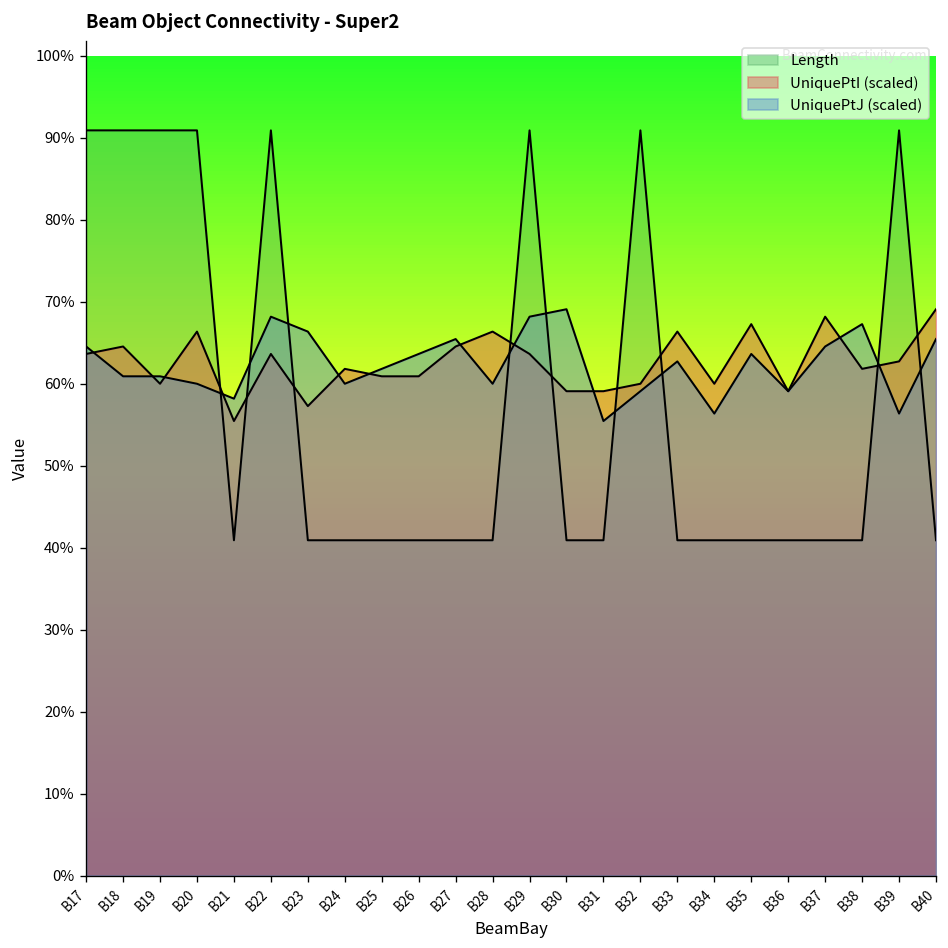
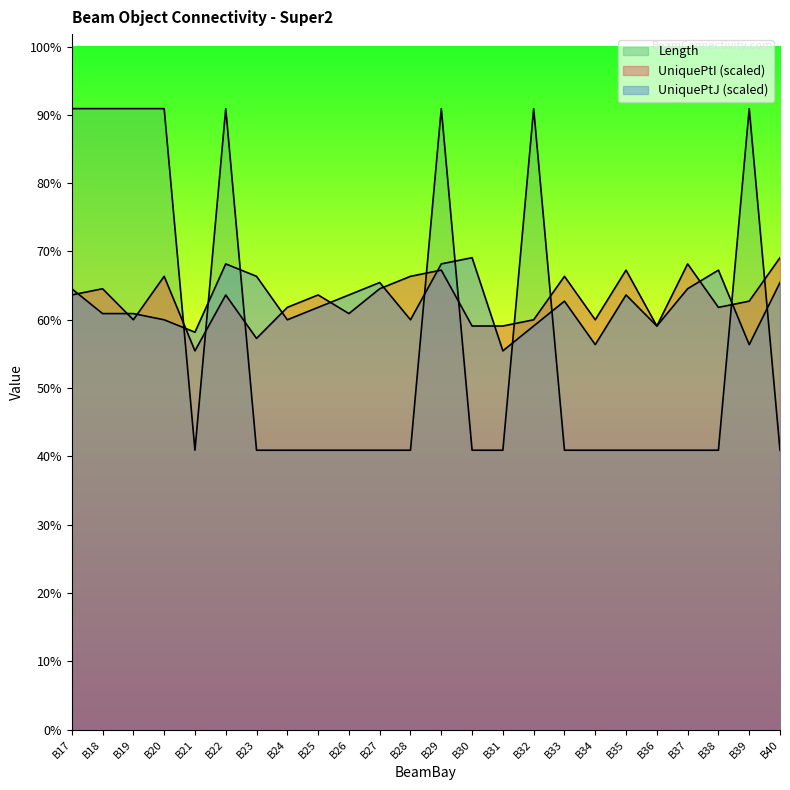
  {
    "Length": {
      "B17": "91%",
      "B18": "91%",
      "B19": "91%",
      "B20": "91%",
      "B21": "41%",
      "B22": "91%",
      "B23": "41%",
      "B24": "41%",
      "B25": "41%",
      "B26": "41%",
      "B27": "41%",
      "B28": "41%",
      "B29": "91%",
      "B30": "41%",
      "B31": "41%",
      "B32": "91%",
      "B33": "41%",
      "B34": "41%",
      "B35": "41%",
      "B36": "41%",
      "B37": "41%",
      "B38": "41%",
      "B39": "91%",
      "B40": "41%"
    },
    "UniquePtI (scaled)": {
      "B17": "64%",
      "B18": "65%",
      "B19": "60%",
      "B20": "66%",
      "B21": "55%",
      "B22": "64%",
      "B23": "57%",
      "B24": "62%",
-     "B25": "61%",
+     "B25": "64%",
      "B26": "61%",
      "B27": "65%",
      "B28": "66%",
-     "B29": "64%",
+     "B29": "67%",
      "B30": "59%",
      "B31": "59%",
      "B32": "60%",
      "B33": "66%",
      "B34": "60%",
      "B35": "67%",
      "B37": "68%",
      "B38": "62%",
      "B39": "63%",
      "B40": "69%"
    },
    "UniquePtJ (scaled)": {
      "B17": "65%",
      "B18": "61%",
      "B19": "61%",
      "B20": "60%",
      "B21": "58%",
      "B22": "68%",
      "B23": "66%",
      "B24": "60%",
      "B25": "62%",
      "B26": "64%",
      "B27": "65%",
      "B28": "60%",
      "B29": "68%",
      "B30": "69%",
      "B31": "55%",
      "B32": "59%",
      "B33": "63%",
      "B34": "56%",
      "B35": "64%",
      "B37": "65%",
      "B38": "67%",
      "B39": "56%",
      "B40": "65%"
    }
  }
